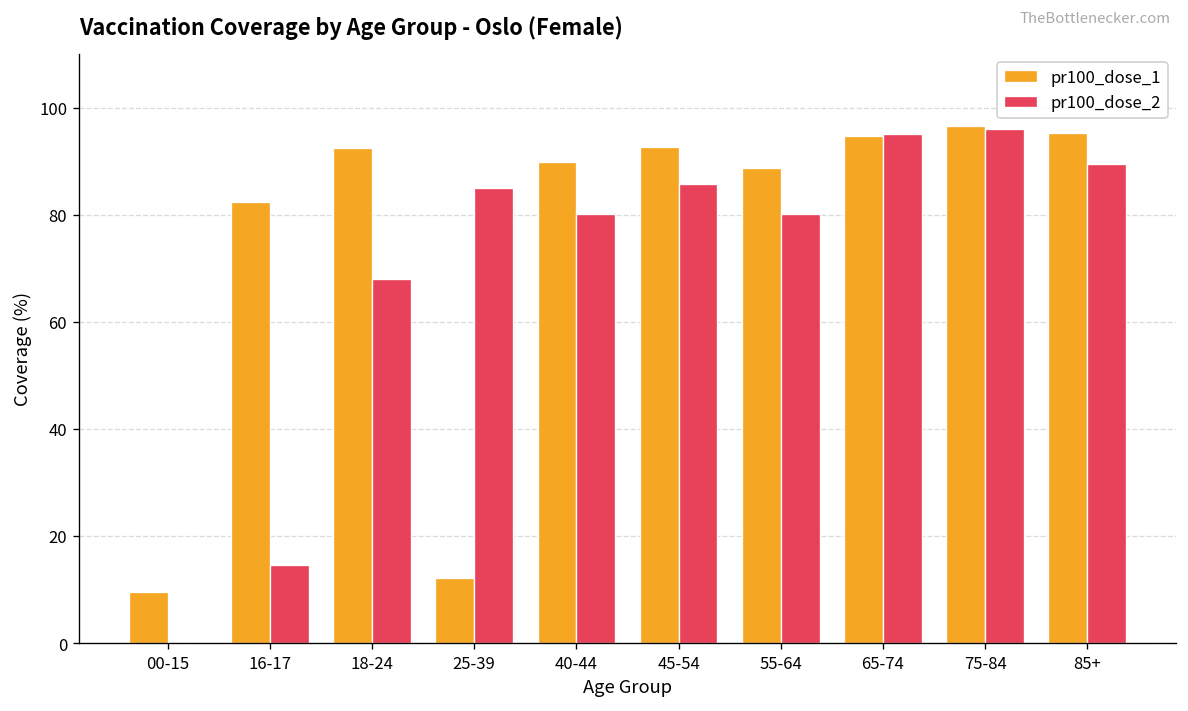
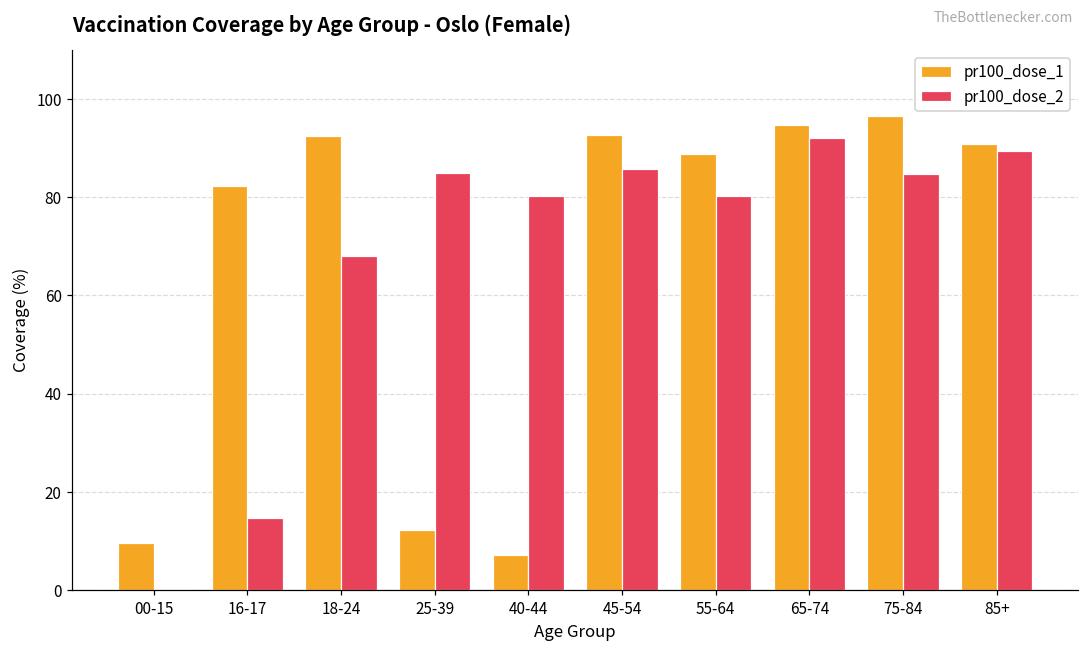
  {
    "pr100_dose_1": {
      "00-15": 10,
      "16-17": 82,
      "18-24": 93,
      "25-39": 12,
-     "40-44": 90,
+     "40-44": 7,
      "45-54": 93,
      "55-64": 89,
      "65-74": 95,
      "75-84": 97,
-     "85+": 95
+     "85+": 91
    },
    "pr100_dose_2": {
      "16-17": 15,
      "18-24": 68,
      "25-39": 85,
      "40-44": 80,
      "45-54": 86,
      "55-64": 80,
-     "65-74": 95,
-     "75-84": 96,
+     "65-74": 92,
+     "75-84": 85,
      "85+": 89
    }
  }
